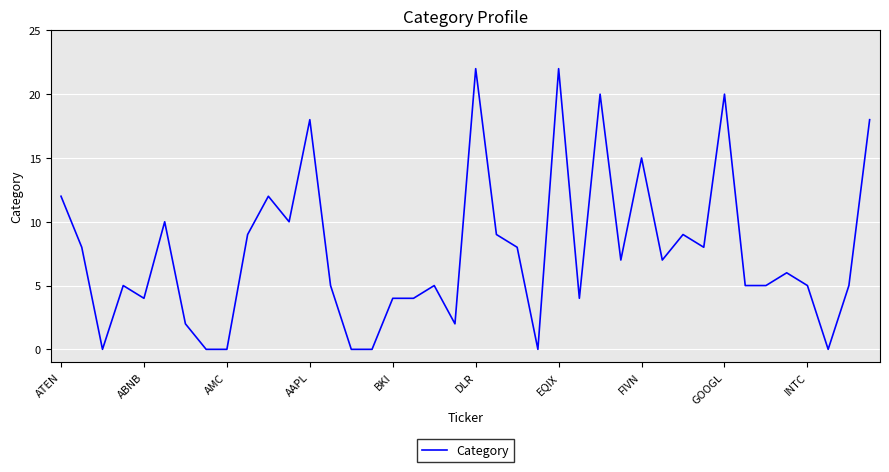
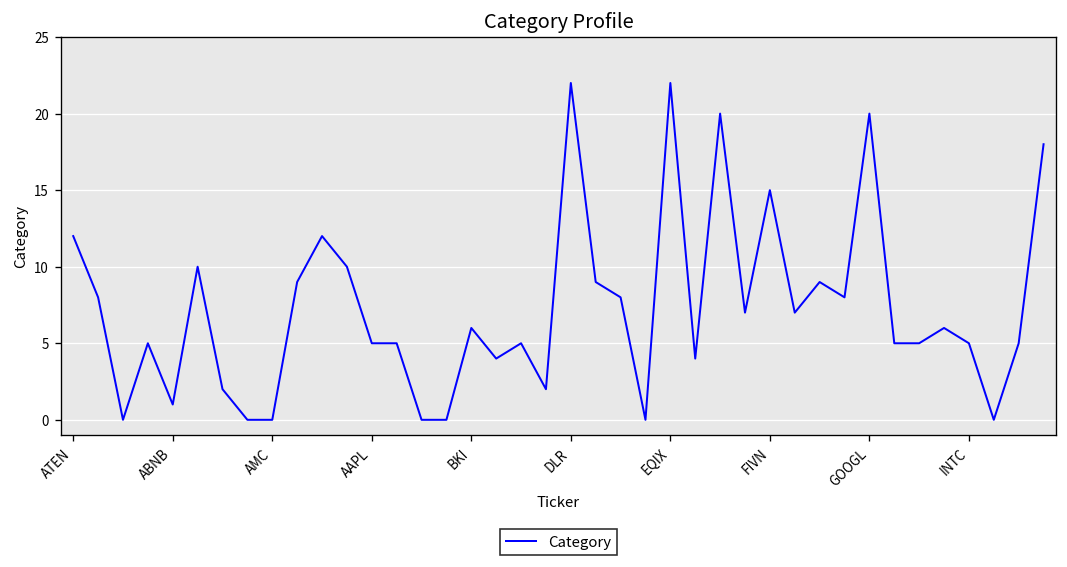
  {
    "ATEN": 12,
-   "ABNB": 4,
+   "ABNB": 1,
    "AMC": 0,
-   "AAPL": 18,
-   "BKI": 4,
+   "AAPL": 5,
+   "BKI": 6,
    "DLR": 22,
    "EQIX": 22,
    "FIVN": 15,
    "GOOGL": 20,
    "INTC": 5
  }
